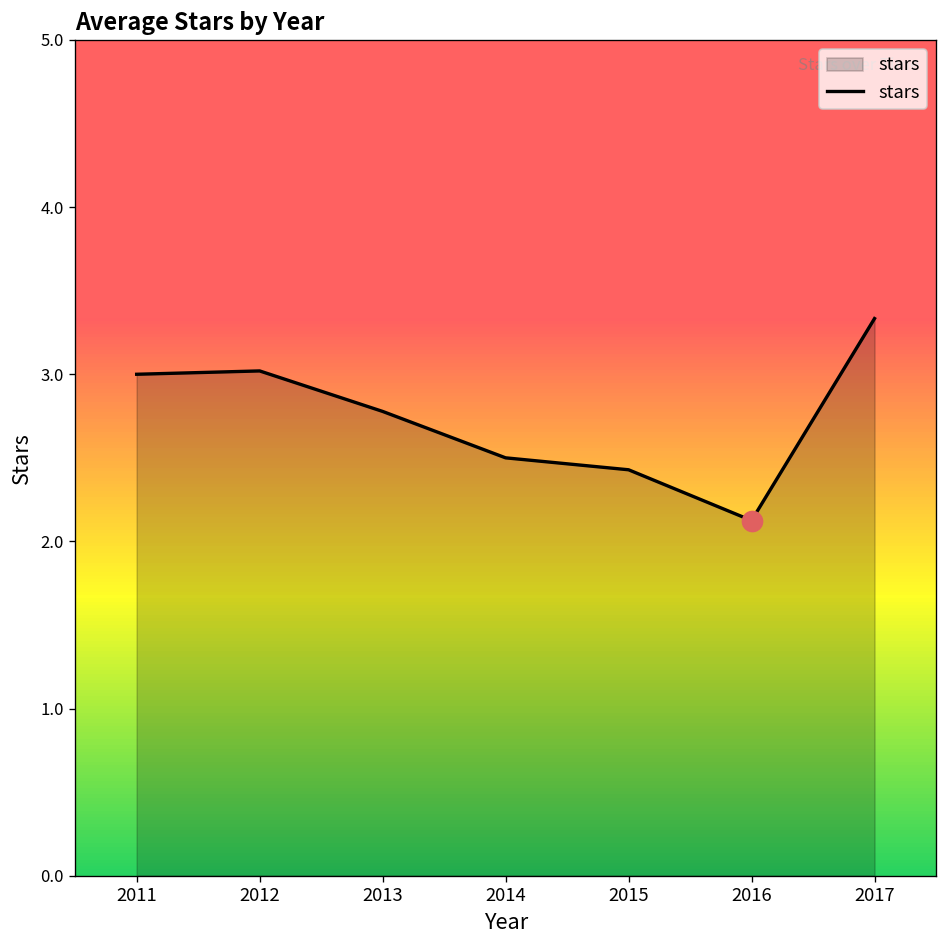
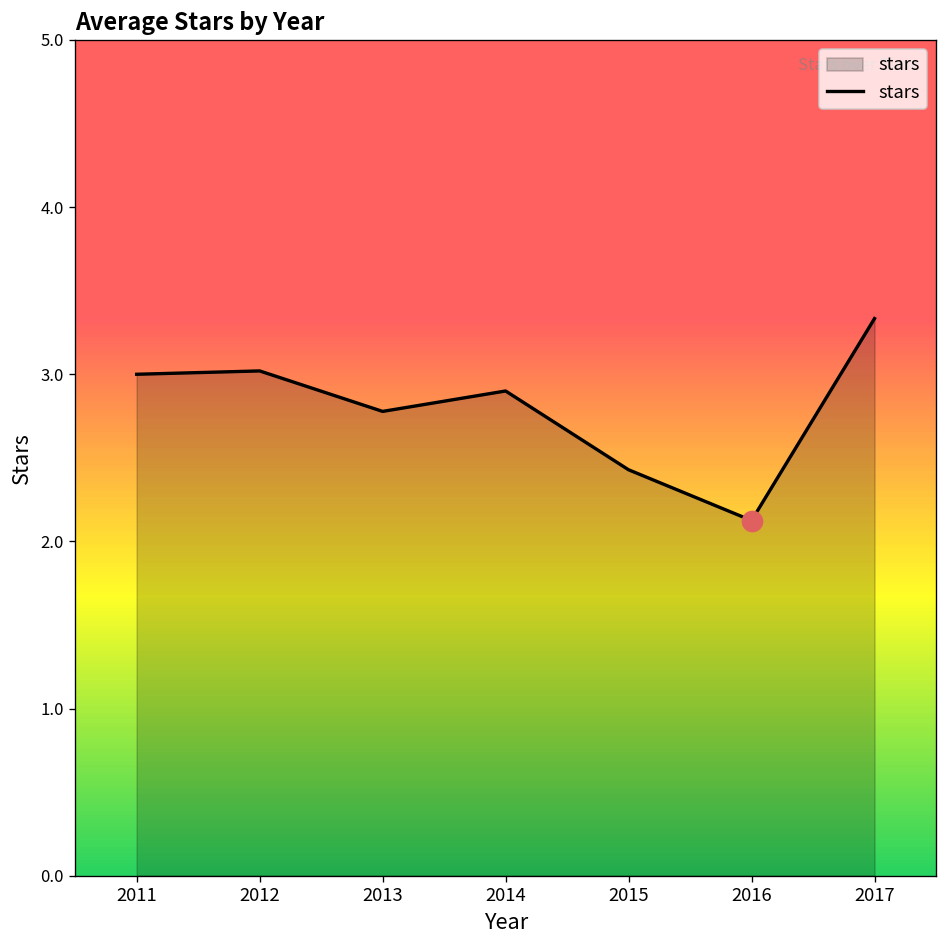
  {
    "stars": {
      "2011": 3.0,
      "2012": 3.02,
      "2013": 2.78,
-     "2014": 2.5,
+     "2014": 2.9,
      "2015": 2.43,
      "2017": 3.33
    }
  }
